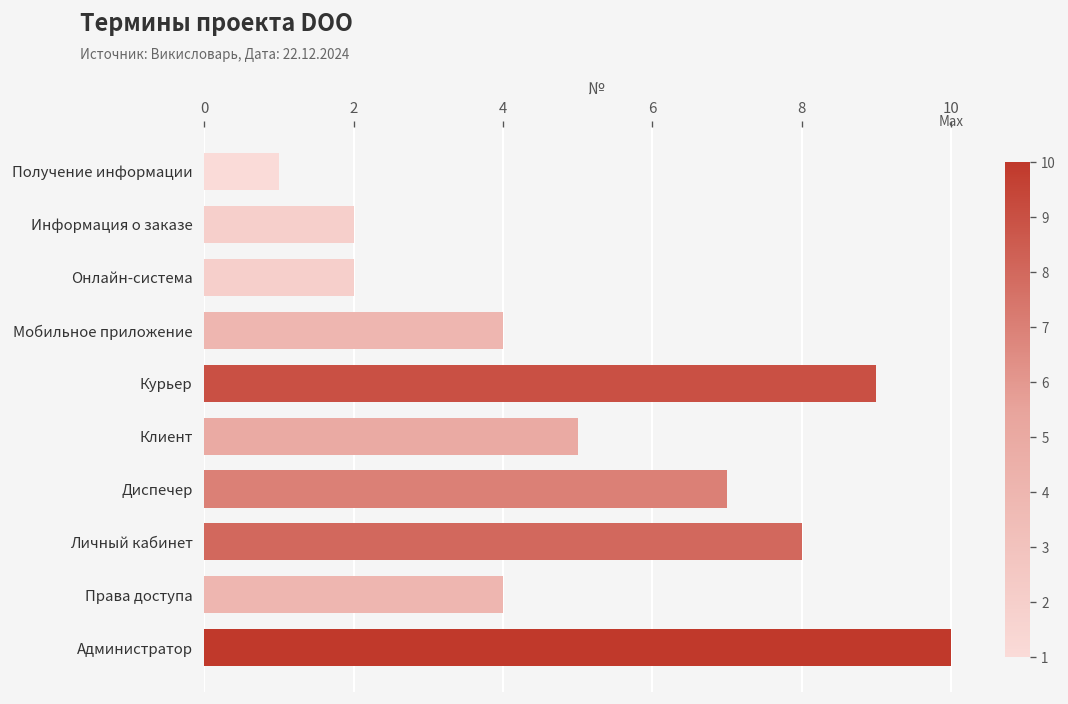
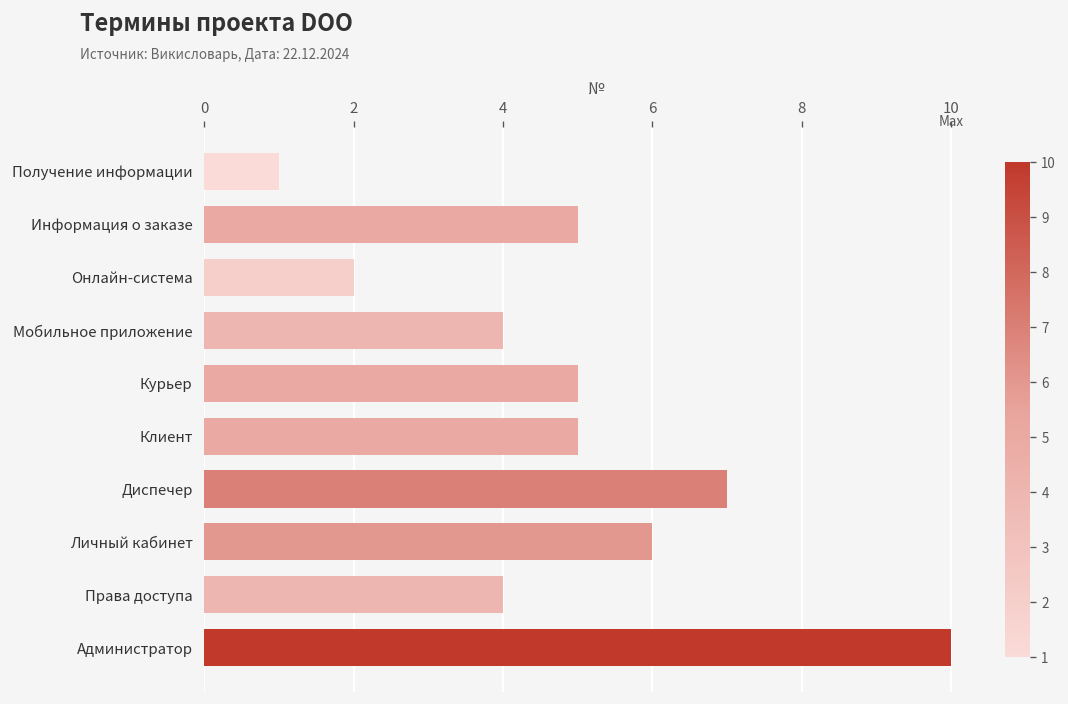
  {
    "Получение информации": 1,
-   "Информация о заказе": 2,
+   "Информация о заказе": 5,
    "Онлайн-система": 2,
    "Мобильное приложение": 4,
-   "Курьер": 9,
+   "Курьер": 5,
    "Клиент": 5,
    "Диспечер": 7,
-   "Личный кабинет": 8,
+   "Личный кабинет": 6,
    "Права доступа": 4,
    "Администратор": 10
  }
